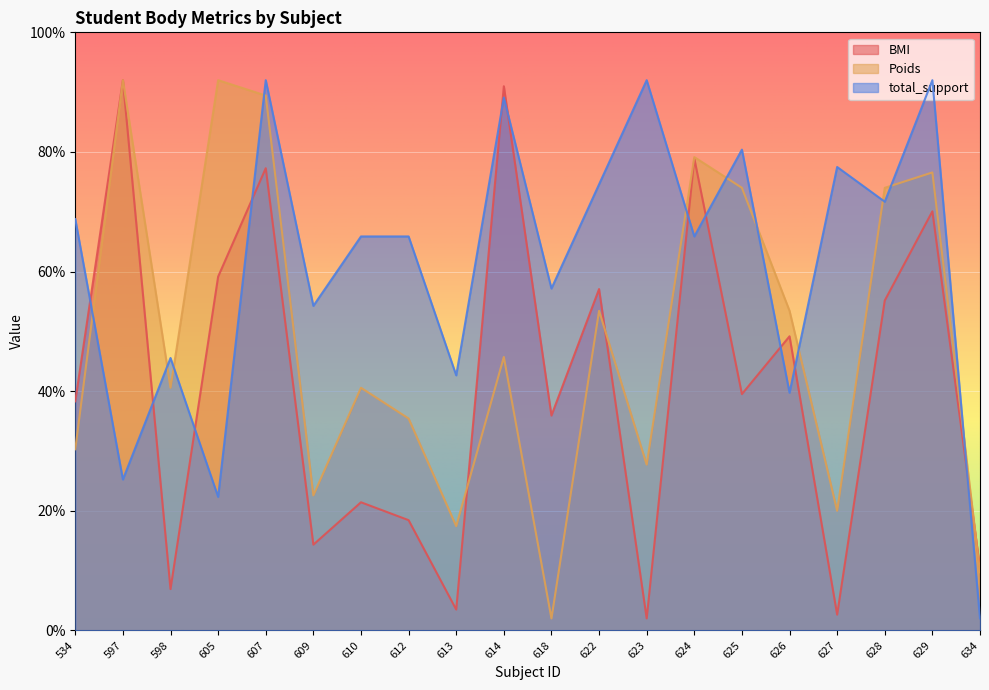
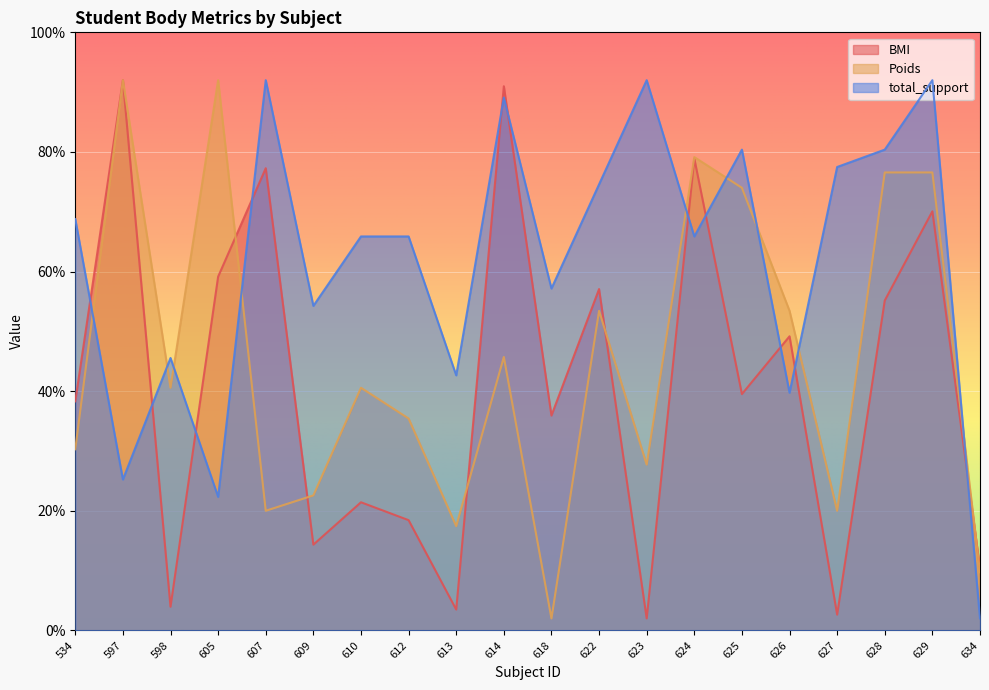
  {
    "BMI": {
      "534": "38%",
-     "598": "7%",
+     "598": "4%",
      "605": "59%",
      "607": "77%",
      "609": "14%",
      "610": "21%",
      "612": "18%",
      "613": "3%",
      "614": "91%",
      "618": "36%",
      "622": "57%",
      "623": "2%",
      "625": "40%",
      "626": "49%",
      "627": "3%",
      "628": "55%",
      "629": "70%",
      "634": "10%"
    },
    "Poids": {
      "534": "30%",
      "598": "41%",
      "605": "92%",
-     "607": "89%",
+     "607": "20%",
      "609": "23%",
      "610": "41%",
      "612": "35%",
      "613": "17%",
      "614": "46%",
      "618": "2%",
      "622": "53%",
      "623": "28%",
      "625": "74%",
      "626": "53%",
      "627": "20%",
-     "628": "74%",
+     "628": "77%",
      "629": "77%",
      "634": "10%"
    },
    "total_support": {
      "534": "69%",
      "597": "25%",
      "598": "46%",
      "605": "22%",
      "607": "92%",
      "609": "54%",
      "610": "66%",
      "612": "66%",
      "613": "43%",
      "614": "89%",
      "618": "57%",
      "622": "75%",
      "623": "92%",
      "624": "66%",
      "625": "80%",
      "626": "40%",
      "627": "77%",
-     "628": "72%",
+     "628": "80%",
      "634": "2%"
    }
  }
